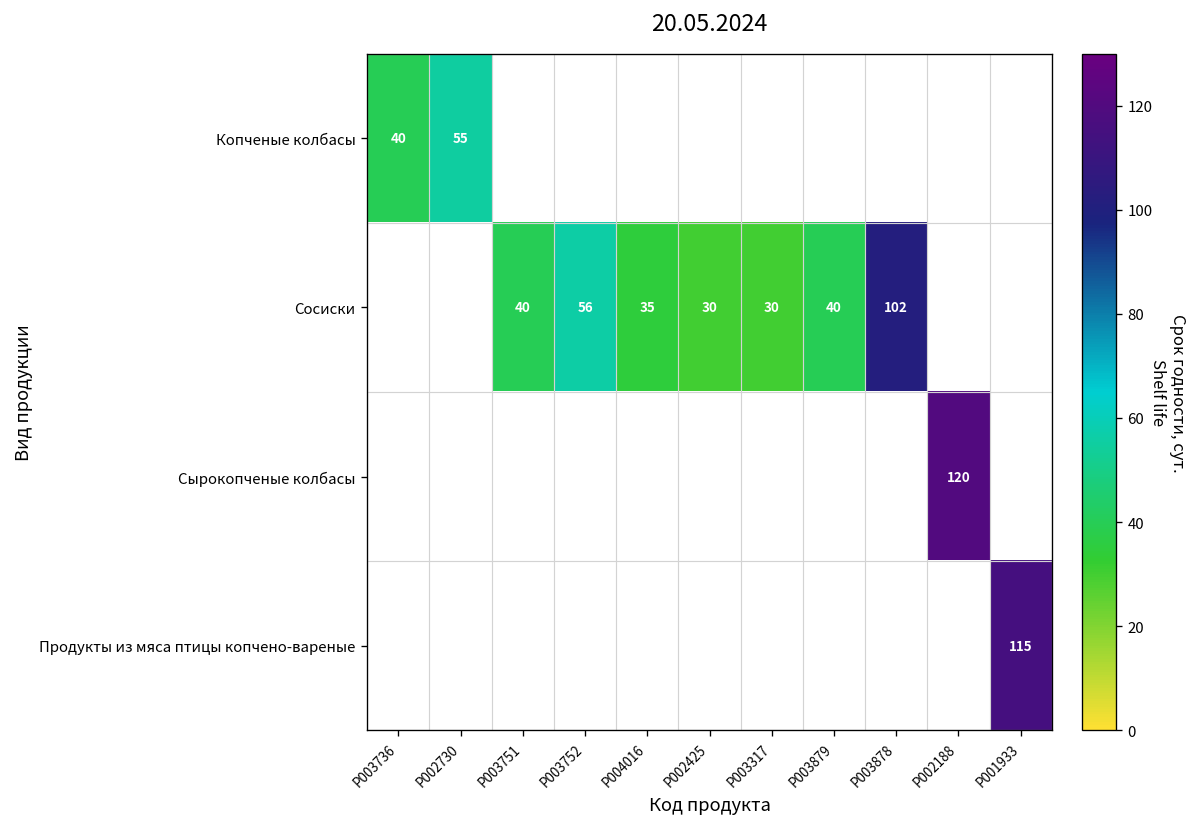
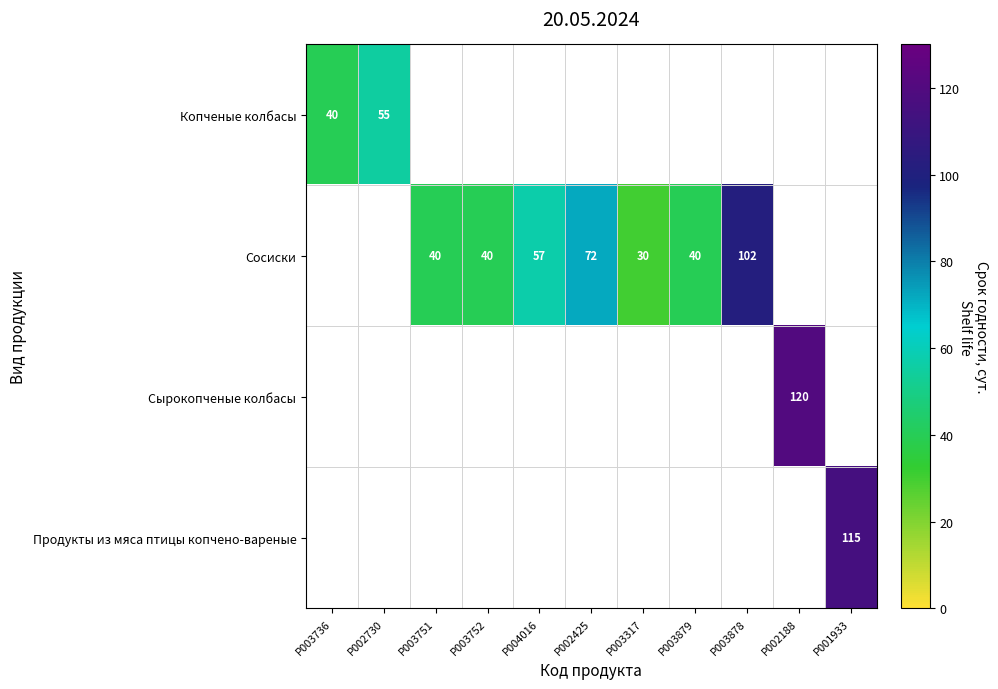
  {
    "Копченые колбасы": {
      "P003736": 40,
      "P002730": 55
    },
    "Сосиски": {
      "P003751": 40,
-     "P003752": 56,
-     "P004016": 35,
-     "P002425": 30,
+     "P003752": 40,
+     "P004016": 57,
+     "P002425": 72,
      "P003317": 30,
      "P003879": 40,
      "P003878": 102
    },
    "Сырокопченые колбасы": {
      "P002188": 120
    },
    "Продукты из мяса птицы копчено-вареные": {
      "P001933": 115
    }
  }
